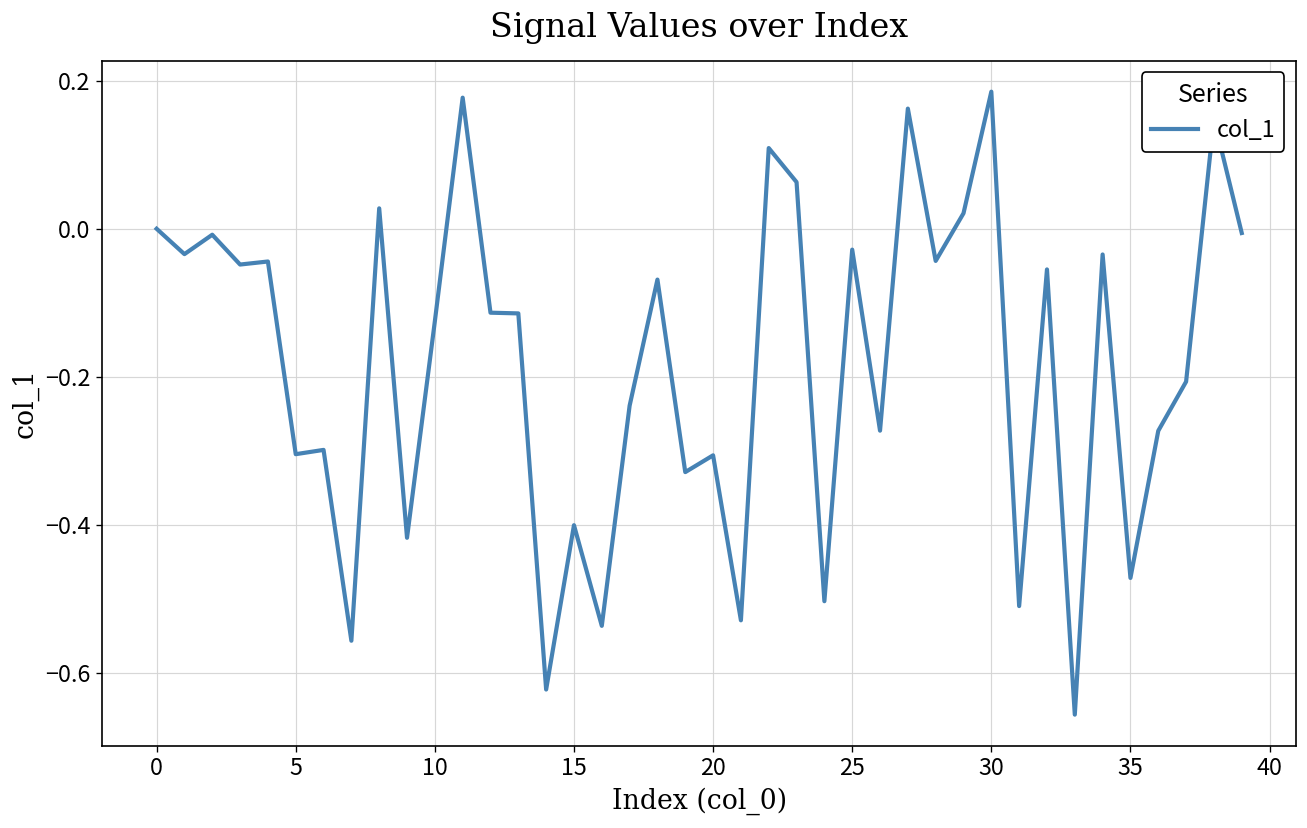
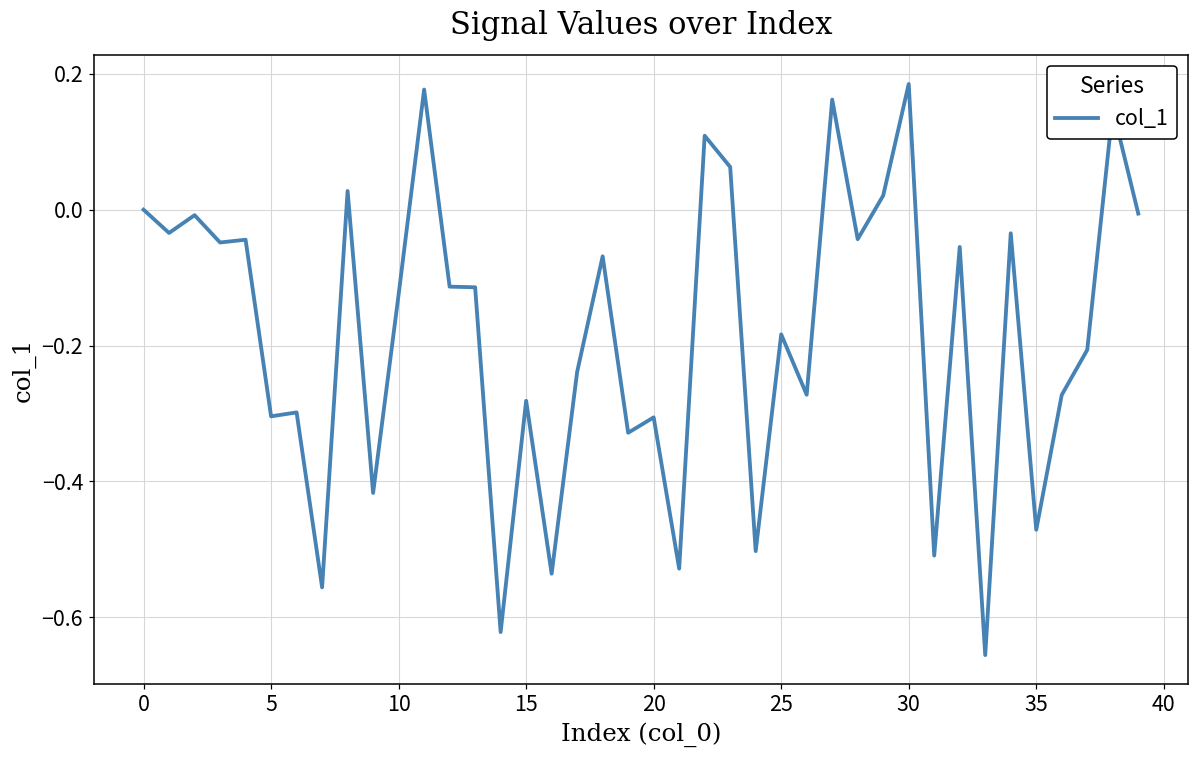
  {
    "0": 0.00,
    "5": -0.30,
    "10": -0.12,
-   "15": -0.40,
+   "15": -0.28,
    "20": -0.31,
-   "25": -0.03,
+   "25": -0.18,
    "30": 0.18,
    "35": -0.47
  }
